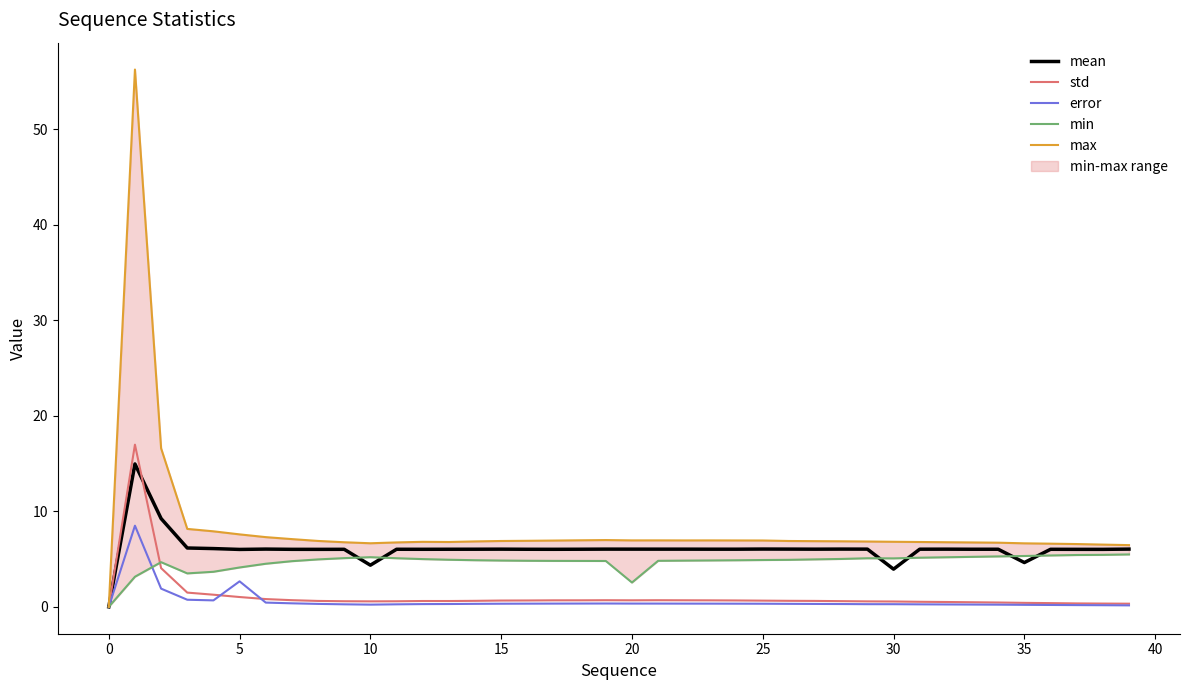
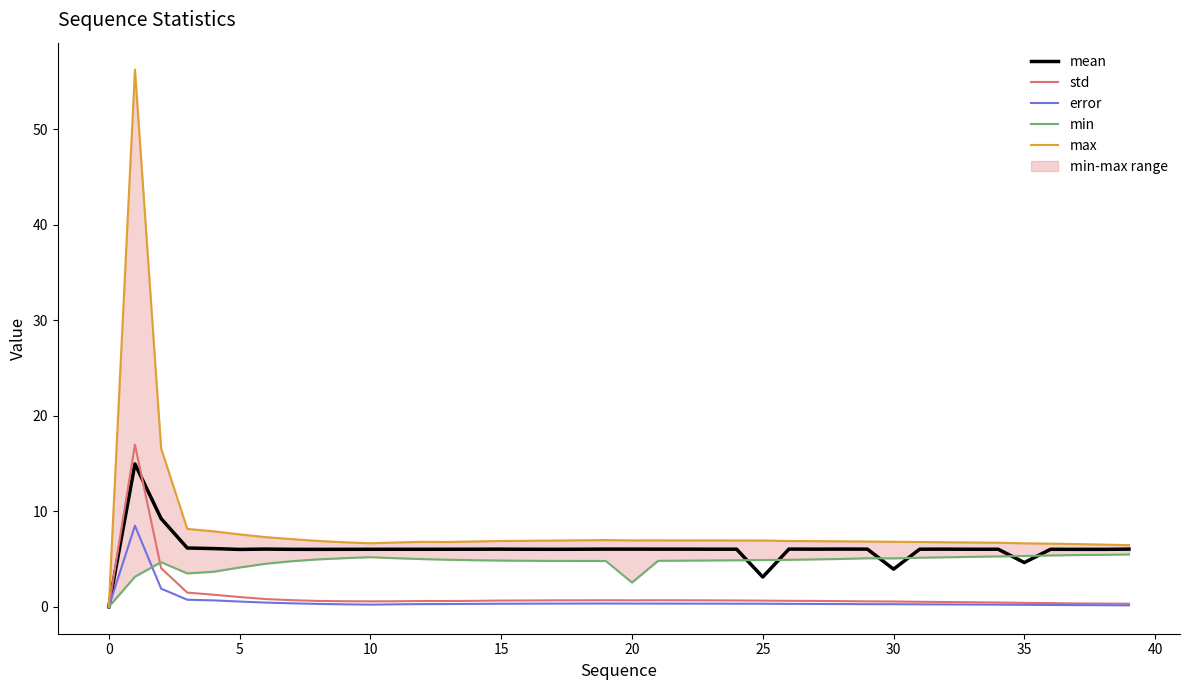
  {
    "mean": {
      "5": 6,
-     "10": 4,
+     "10": 6,
      "15": 6,
      "20": 6,
-     "25": 6,
+     "25": 3,
      "30": 4,
      "35": 5
    },
    "error": {
-     "5": 3,
+     "5": 1,
      "10": 0,
      "15": 0,
      "20": 0,
      "25": 0,
      "30": 0
    },
    "min": {
      "5": 4,
      "10": 5,
      "15": 5,
      "20": 3,
      "25": 5,
      "30": 5,
      "35": 5
    }
  }
